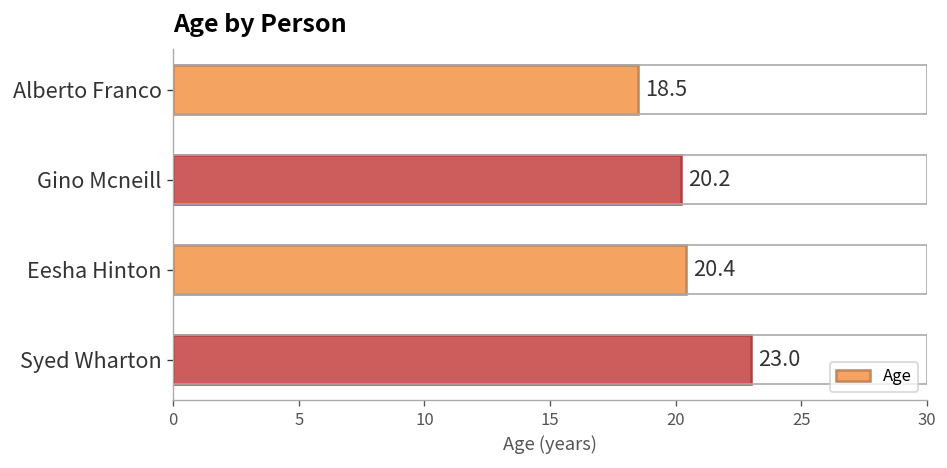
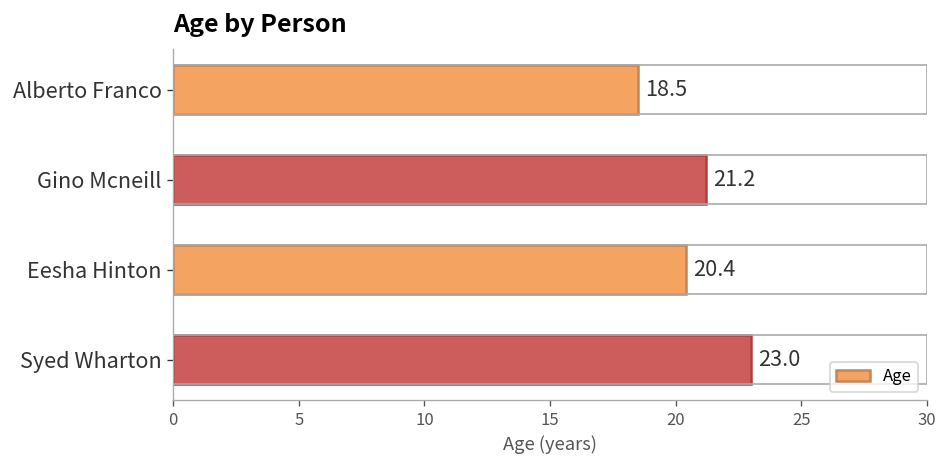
  {
    "Alberto Franco": 18.5,
-   "Gino Mcneill": 20.2,
+   "Gino Mcneill": 21.2,
    "Eesha Hinton": 20.4,
    "Syed Wharton": 23.0
  }
